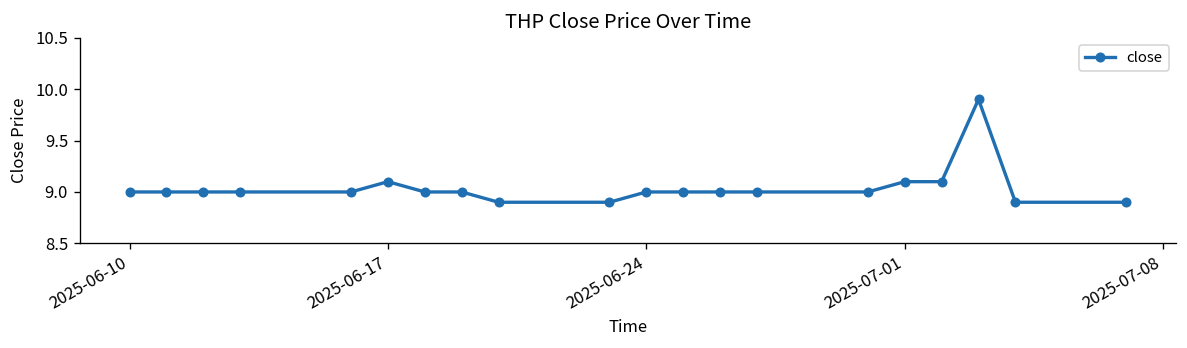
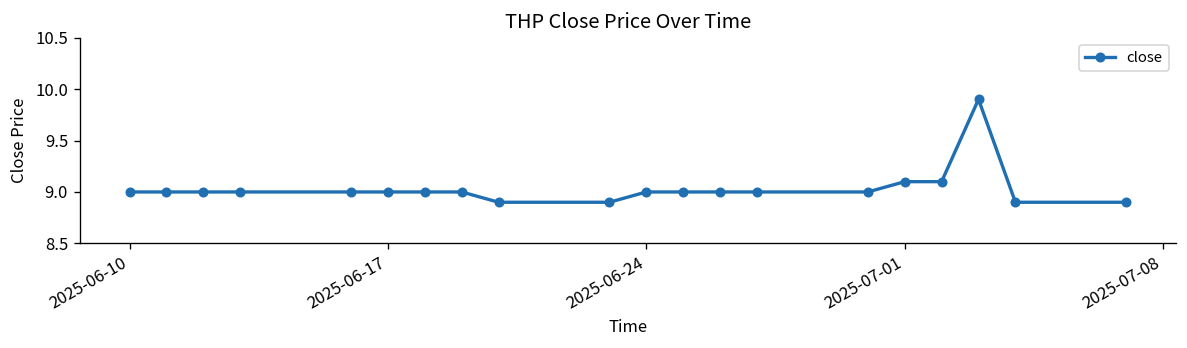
  {
    "2025-06-10": 9.0,
-   "2025-06-17": 9.1,
+   "2025-06-17": 9.0,
    "2025-06-24": 9.0,
    "2025-07-01": 9.1
  }
